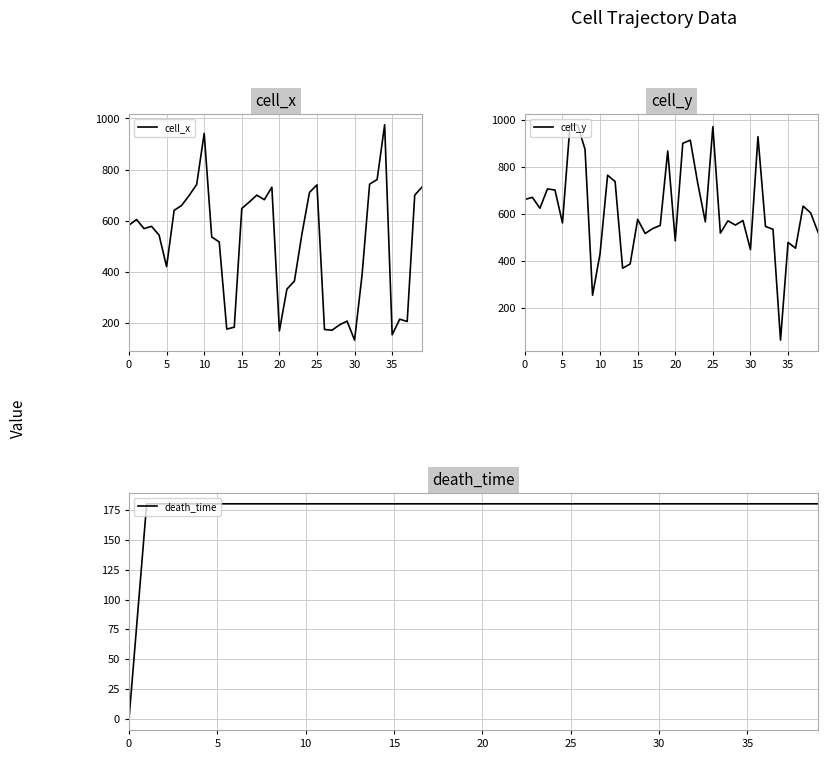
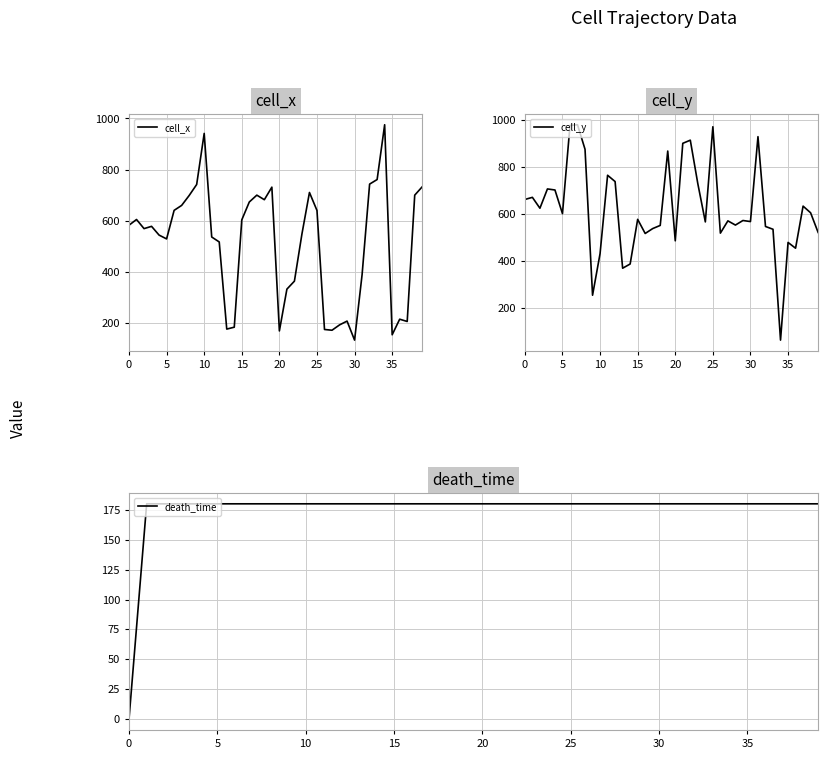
  {
    "cell_x": {
      "0": 580,
-     "5": 420,
+     "5": 530,
      "10": 940,
-     "15": 650,
+     "15": 600,
      "20": 170,
-     "25": 740,
+     "25": 640,
      "30": 130,
      "35": 150
    },
    "cell_y": {
      "0": 660,
-     "5": 560,
+     "5": 600,
      "10": 430,
      "15": 580,
      "20": 490,
      "25": 970,
-     "30": 450,
+     "30": 570,
      "35": 480
    },
    "death_time": {
      "0": 0,
      "10": 180,
      "15": 180,
      "20": 180,
      "25": 180,
      "30": 180,
      "35": 180
    }
  }
